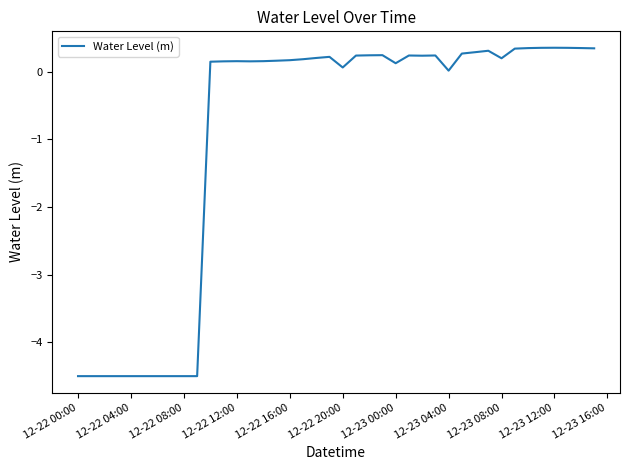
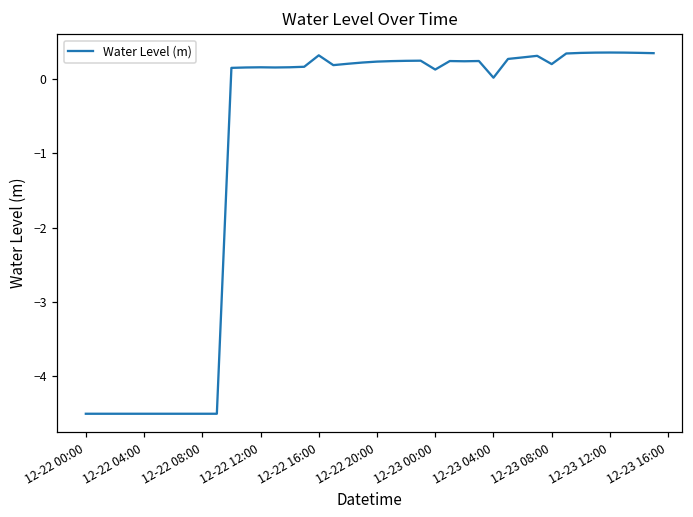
  {
    "12-22 00:00": -4.5,
    "12-22 04:00": -4.5,
    "12-22 08:00": -4.5,
    "12-22 12:00": 0.2,
-   "12-22 16:00": 0.2,
-   "12-22 20:00": 0.1,
+   "12-22 16:00": 0.3,
+   "12-22 20:00": 0.2,
    "12-23 00:00": 0.1,
    "12-23 04:00": 0.0,
    "12-23 08:00": 0.2,
    "12-23 12:00": 0.4
  }
